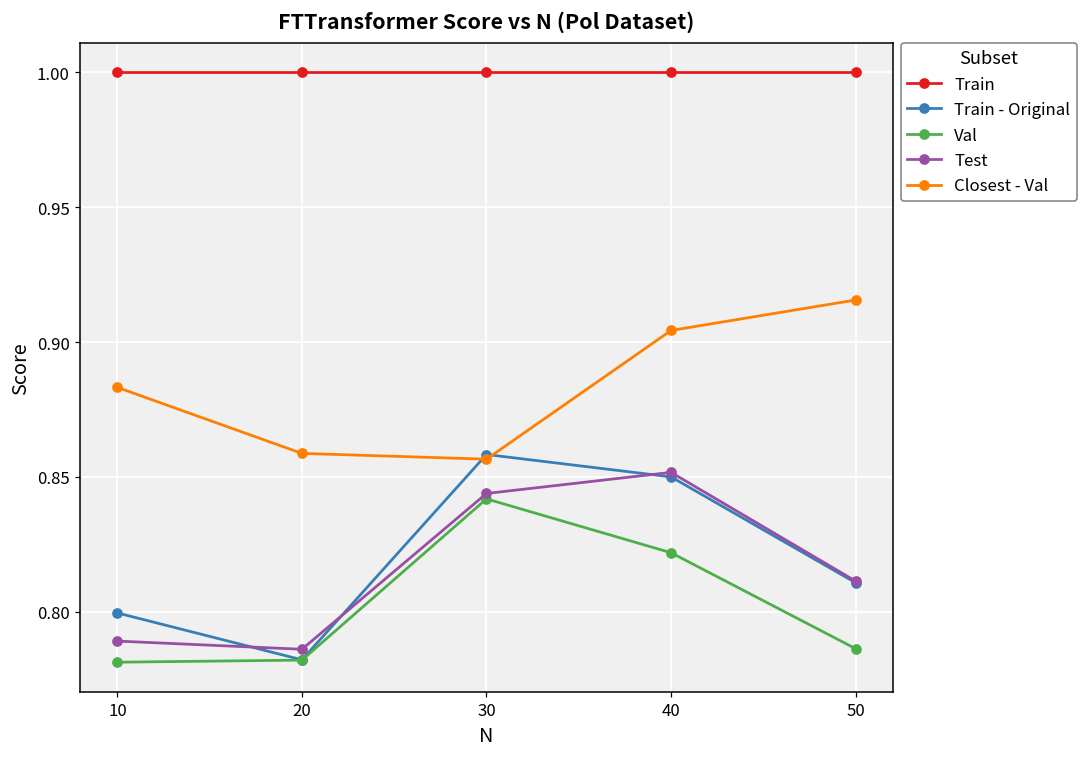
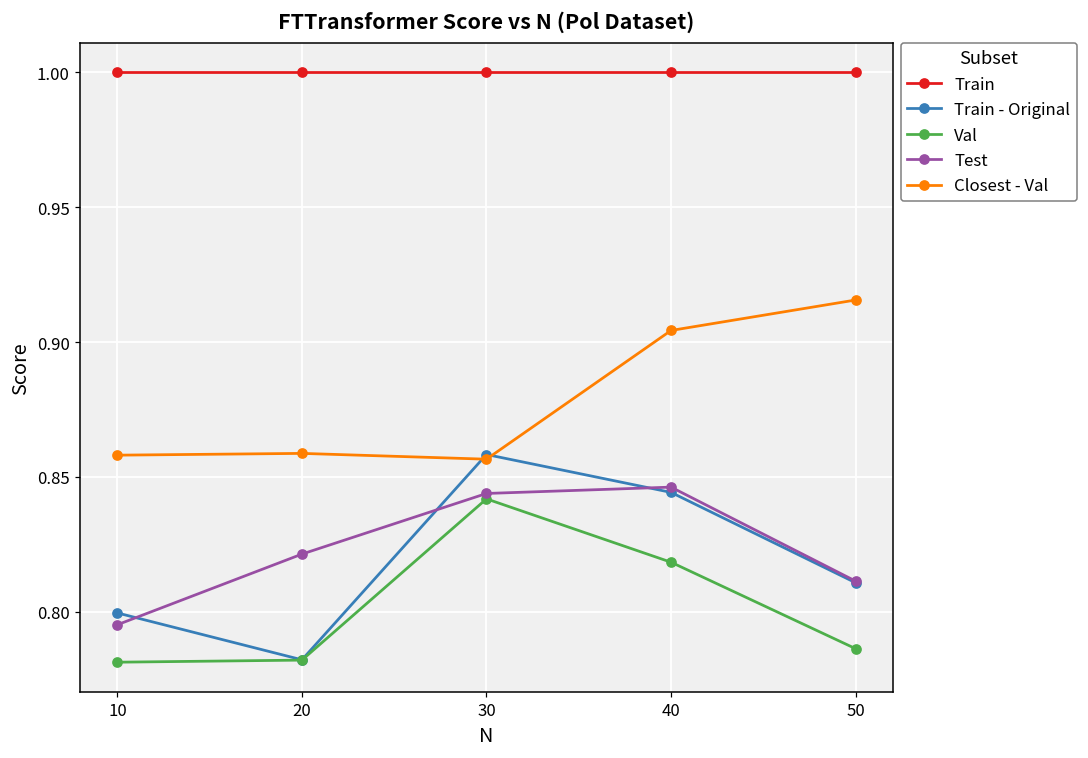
  {
    "Train": {
      "10": 1.000,
      "20": 1.000,
      "30": 1.000,
      "40": 1.000,
      "50": 1.000
    },
    "Train - Original": {
      "10": 0.800,
      "30": 0.858,
-     "40": 0.850
+     "40": 0.844
    },
    "Val": {
      "10": 0.781,
      "30": 0.842,
-     "40": 0.822,
+     "40": 0.818,
      "50": 0.786
    },
    "Test": {
-     "10": 0.789,
-     "20": 0.786,
+     "10": 0.795,
+     "20": 0.821,
      "30": 0.844,
-     "40": 0.852
+     "40": 0.846
    },
    "Closest - Val": {
-     "10": 0.883,
+     "10": 0.858,
      "20": 0.859,
      "30": 0.857,
      "40": 0.904,
      "50": 0.916
    }
  }
